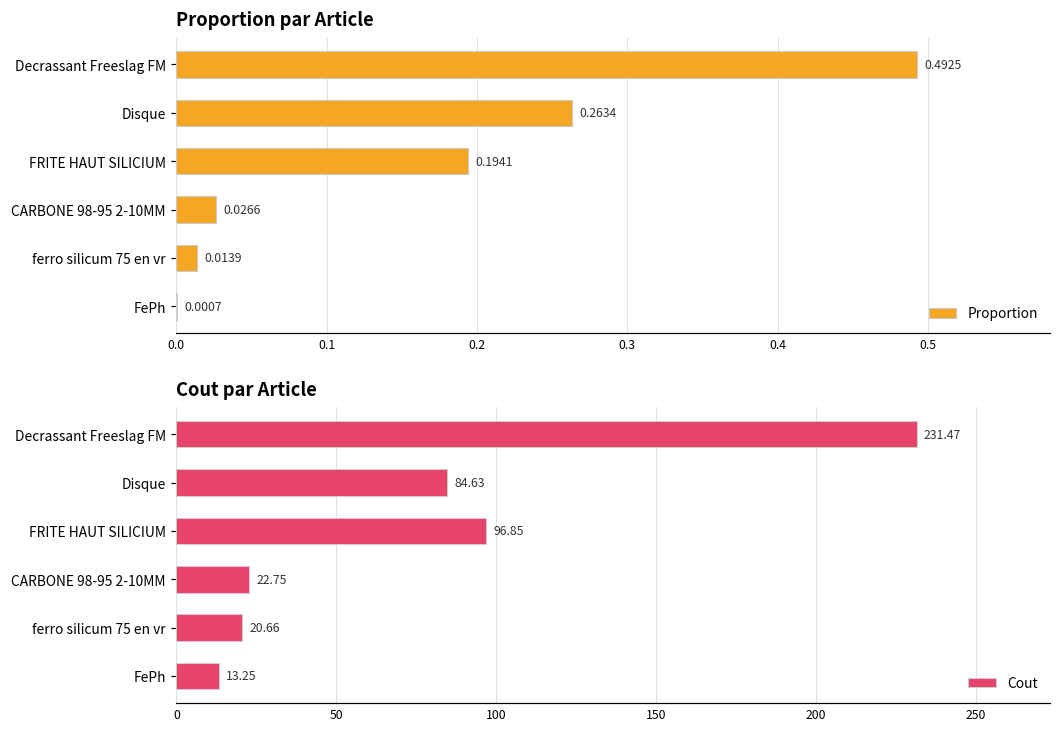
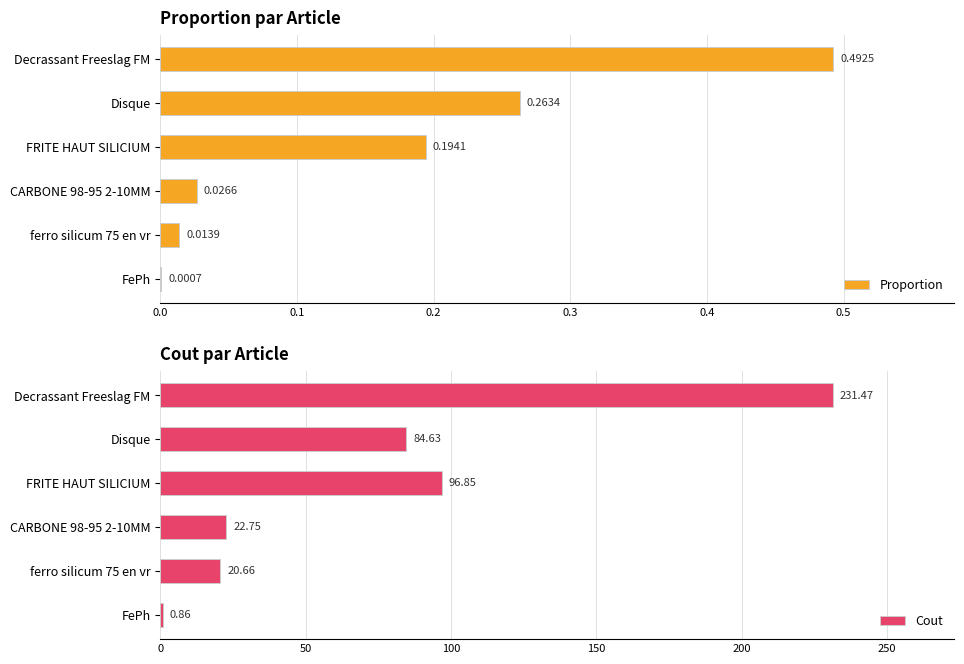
  {
    "Proportion par Article": {
      "Decrassant Freeslag FM": 0.4925,
      "Disque": 0.2634,
      "FRITE HAUT SILICIUM": 0.1941,
      "CARBONE 98-95 2-10MM": 0.0266,
      "ferro silicum 75 en vr": 0.0139,
      "FePh": 0.0007
    },
    "Cout par Article": {
      "Decrassant Freeslag FM": 231.47,
      "Disque": 84.63,
      "FRITE HAUT SILICIUM": 96.85,
      "CARBONE 98-95 2-10MM": 22.75,
      "ferro silicum 75 en vr": 20.66,
-     "FePh": 13.25
+     "FePh": 0.86
    }
  }
